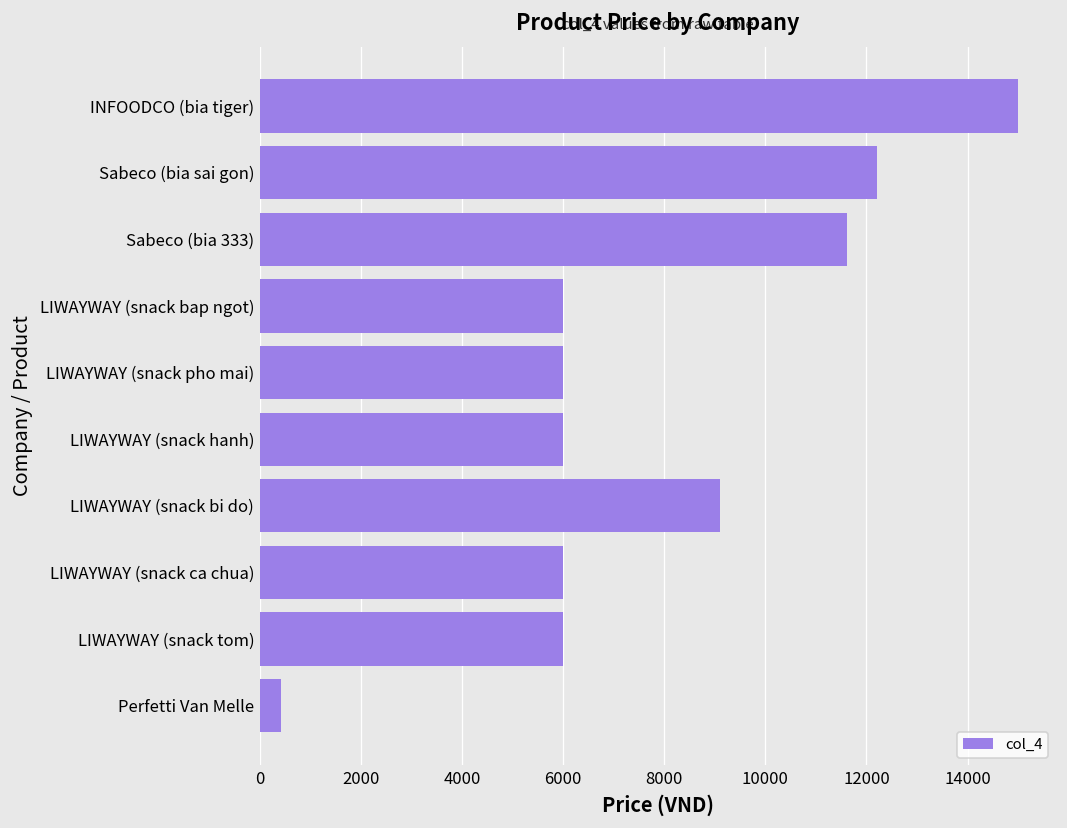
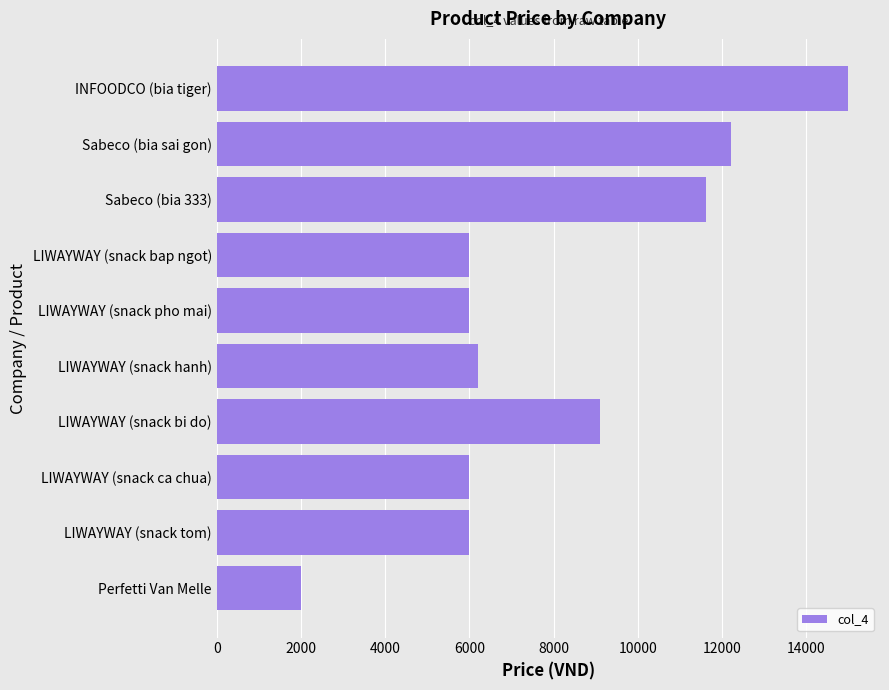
  {
    "INFOODCO (bia tiger)": 15000,
    "Sabeco (bia sai gon)": 12200,
    "Sabeco (bia 333)": 11600,
    "LIWAYWAY (snack bap ngot)": 6000,
    "LIWAYWAY (snack pho mai)": 6000,
-   "LIWAYWAY (snack hanh)": 6000,
+   "LIWAYWAY (snack hanh)": 6200,
    "LIWAYWAY (snack bi do)": 9100,
    "LIWAYWAY (snack ca chua)": 6000,
    "LIWAYWAY (snack tom)": 6000,
-   "Perfetti Van Melle": 400
+   "Perfetti Van Melle": 2000
  }
